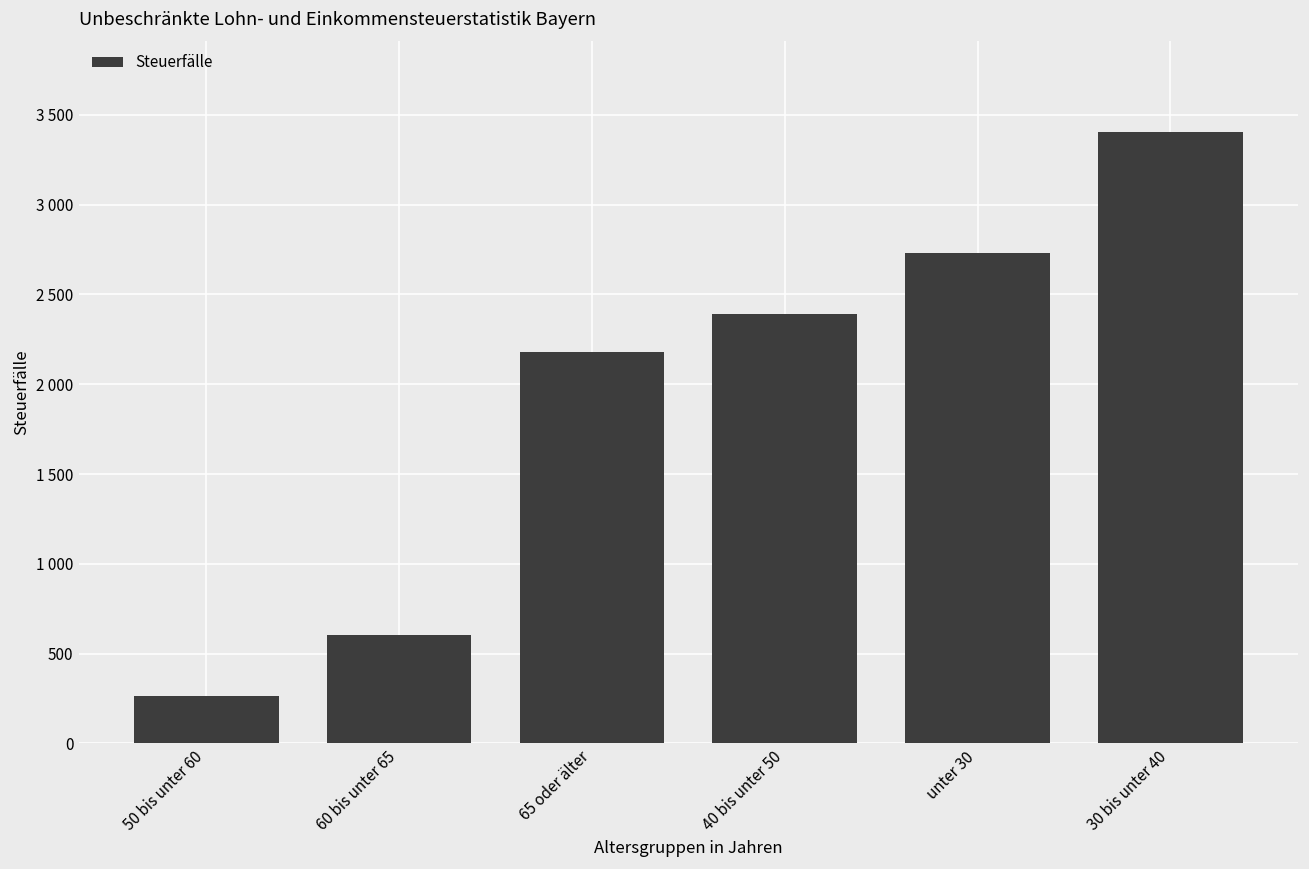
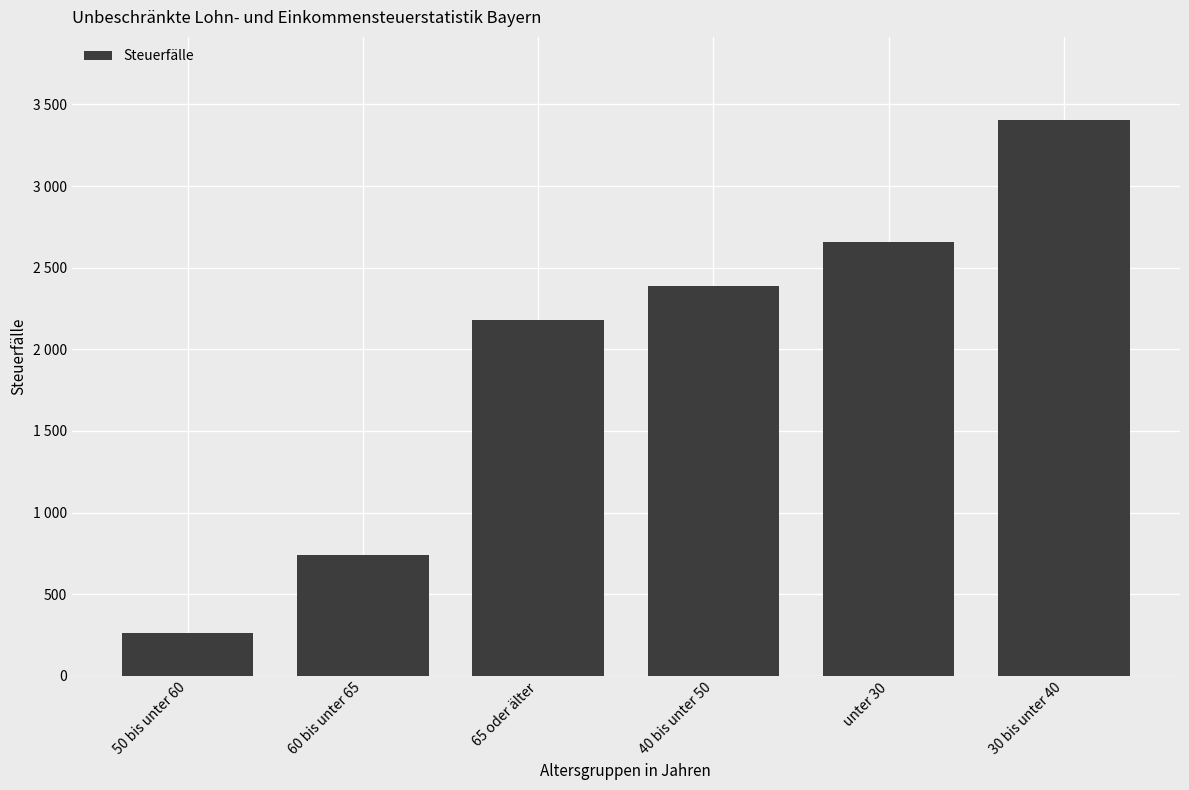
  {
    "50 bis unter 60": 260,
-   "60 bis unter 65": 610,
+   "60 bis unter 65": 740,
    "65 oder älter": 2180,
    "40 bis unter 50": 2390,
-   "unter 30": 2730,
+   "unter 30": 2660,
    "30 bis unter 40": 3400
  }
